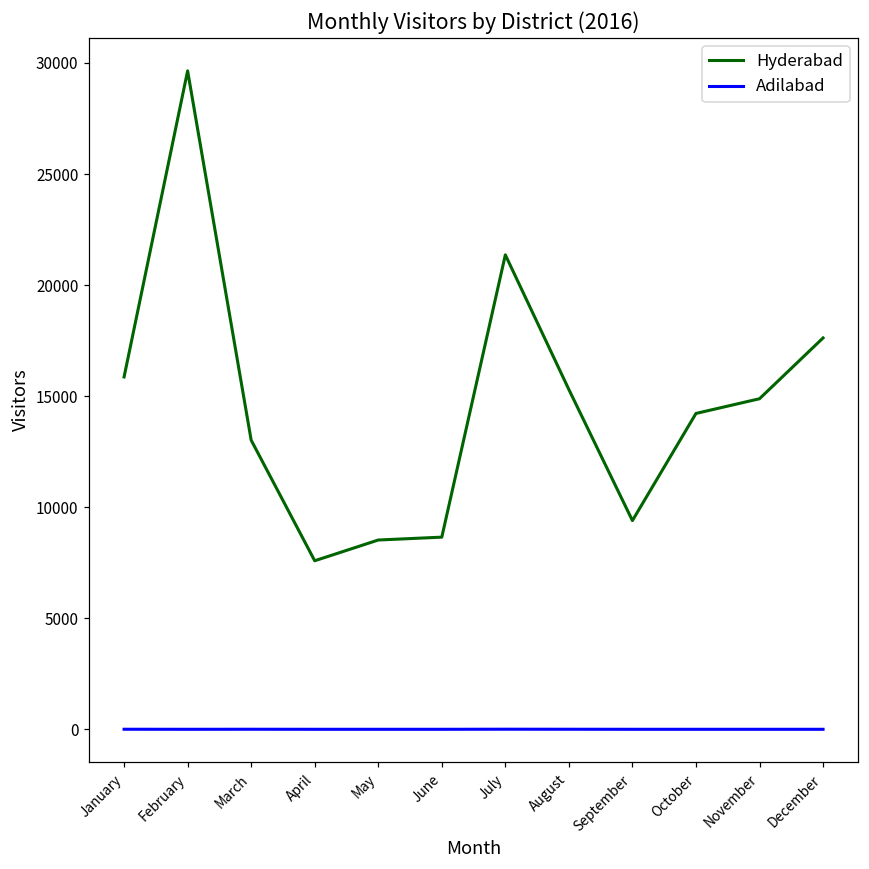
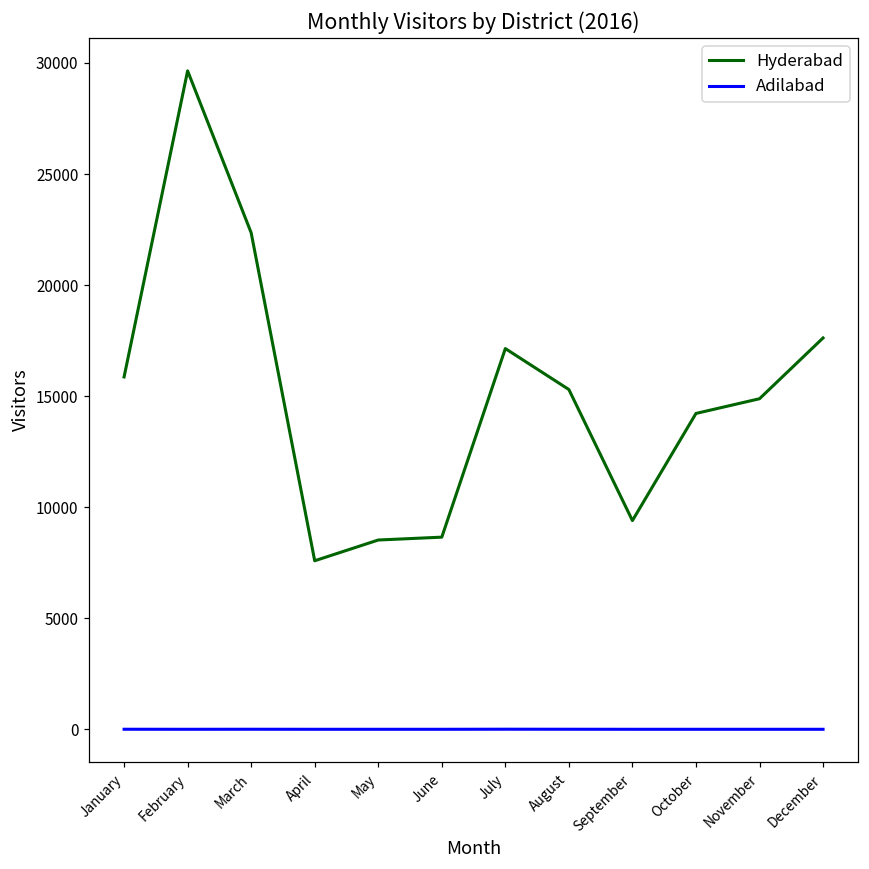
  {
    "Hyderabad": {
      "January": 15900,
      "February": 29600,
-     "March": 13000,
+     "March": 22400,
      "April": 7600,
      "May": 8500,
      "June": 8700,
-     "July": 21400,
+     "July": 17100,
      "August": 15300,
      "September": 9400,
      "October": 14200,
      "November": 14900,
      "December": 17600
    },
    "Adilabad": {
      "January": 0,
      "February": 0,
      "March": 0,
      "April": 0,
      "May": 0,
      "June": 0,
      "July": 0,
      "August": 0,
      "September": 0,
      "October": 0,
      "November": 0,
      "December": 0
    }
  }
